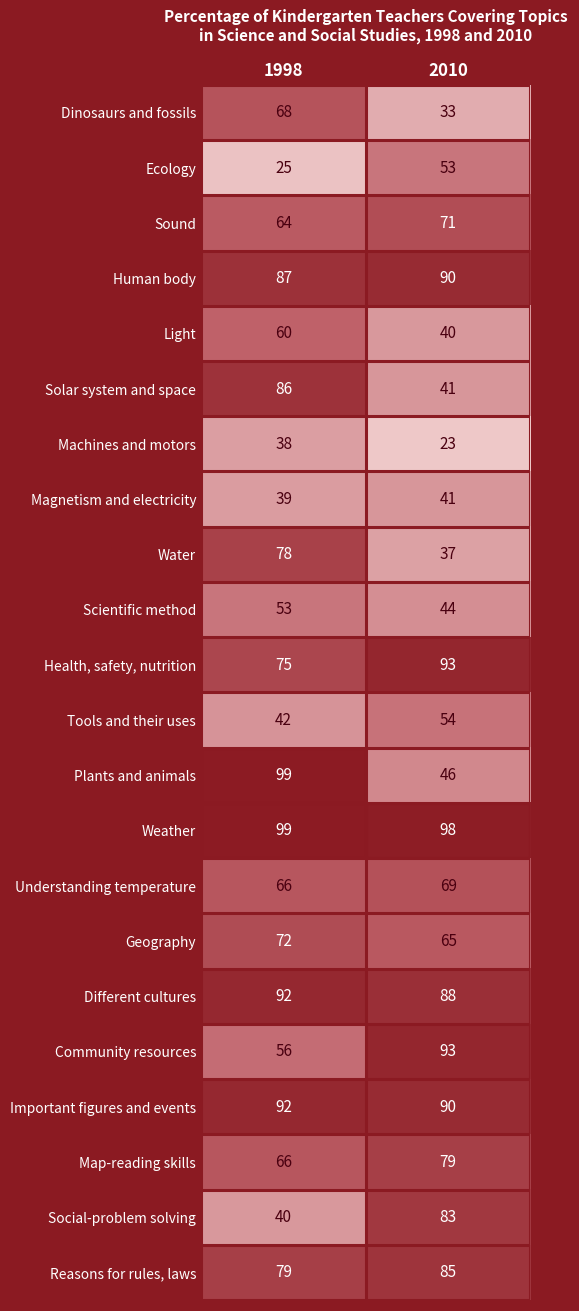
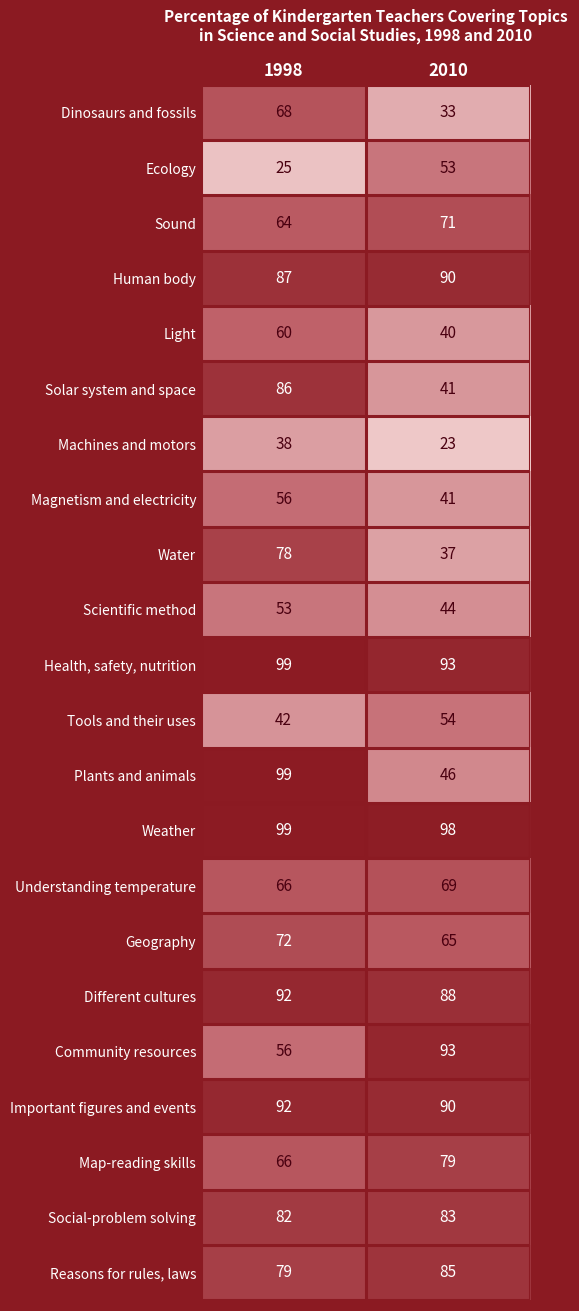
  {
    "Dinosaurs and fossils": {
      "1998": 68,
      "2010": 33
    },
    "Ecology": {
      "1998": 25,
      "2010": 53
    },
    "Sound": {
      "1998": 64,
      "2010": 71
    },
    "Human body": {
      "1998": 87,
      "2010": 90
    },
    "Light": {
      "1998": 60,
      "2010": 40
    },
    "Solar system and space": {
      "1998": 86,
      "2010": 41
    },
    "Machines and motors": {
      "1998": 38,
      "2010": 23
    },
    "Magnetism and electricity": {
-     "1998": 39,
+     "1998": 56,
      "2010": 41
    },
    "Water": {
      "1998": 78,
      "2010": 37
    },
    "Scientific method": {
      "1998": 53,
      "2010": 44
    },
    "Health, safety, nutrition": {
-     "1998": 75,
+     "1998": 99,
      "2010": 93
    },
    "Tools and their uses": {
      "1998": 42,
      "2010": 54
    },
    "Plants and animals": {
      "1998": 99,
      "2010": 46
    },
    "Weather": {
      "1998": 99,
      "2010": 98
    },
    "Understanding temperature": {
      "1998": 66,
      "2010": 69
    },
    "Geography": {
      "1998": 72,
      "2010": 65
    },
    "Different cultures": {
      "1998": 92,
      "2010": 88
    },
    "Community resources": {
      "1998": 56,
      "2010": 93
    },
    "Important figures and events": {
      "1998": 92,
      "2010": 90
    },
    "Map-reading skills": {
      "1998": 66,
      "2010": 79
    },
    "Social-problem solving": {
-     "1998": 40,
+     "1998": 82,
      "2010": 83
    },
    "Reasons for rules, laws": {
      "1998": 79,
      "2010": 85
    }
  }
